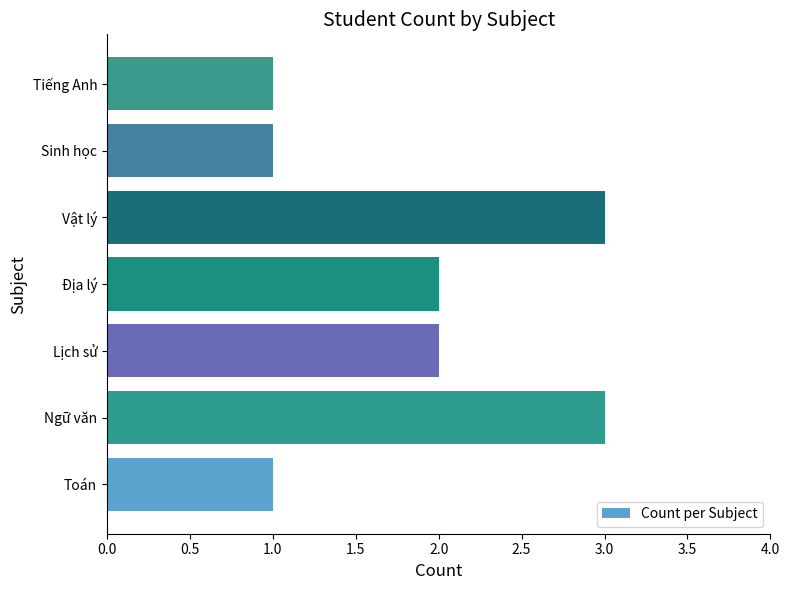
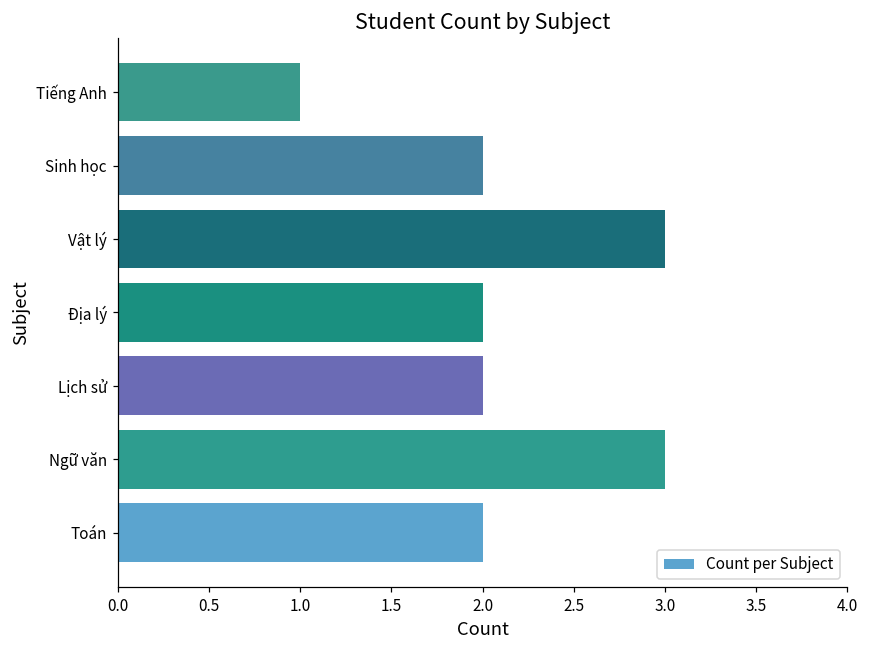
  {
    "Tiếng Anh": 1,
-   "Sinh học": 1,
+   "Sinh học": 2,
    "Vật lý": 3,
    "Địa lý": 2,
    "Lịch sử": 2,
    "Ngữ văn": 3,
-   "Toán": 1
+   "Toán": 2
  }
